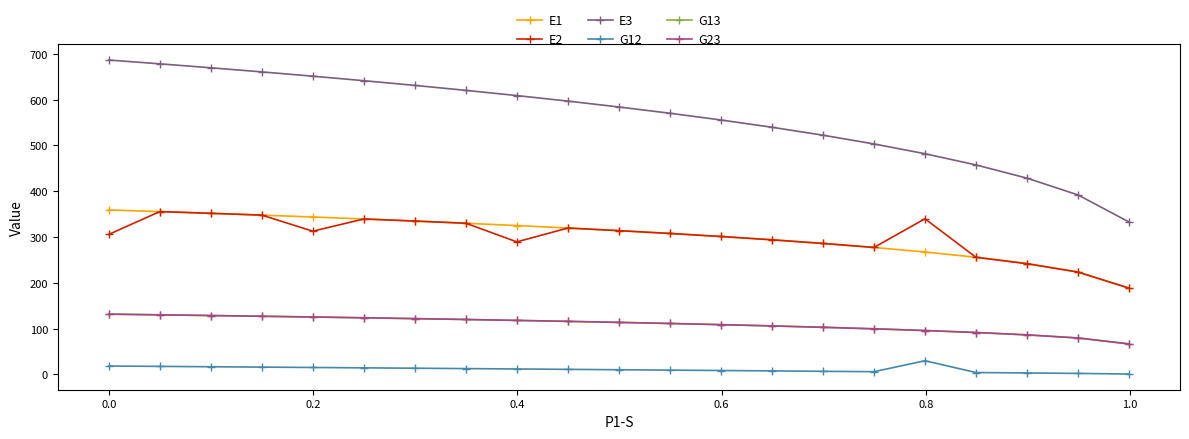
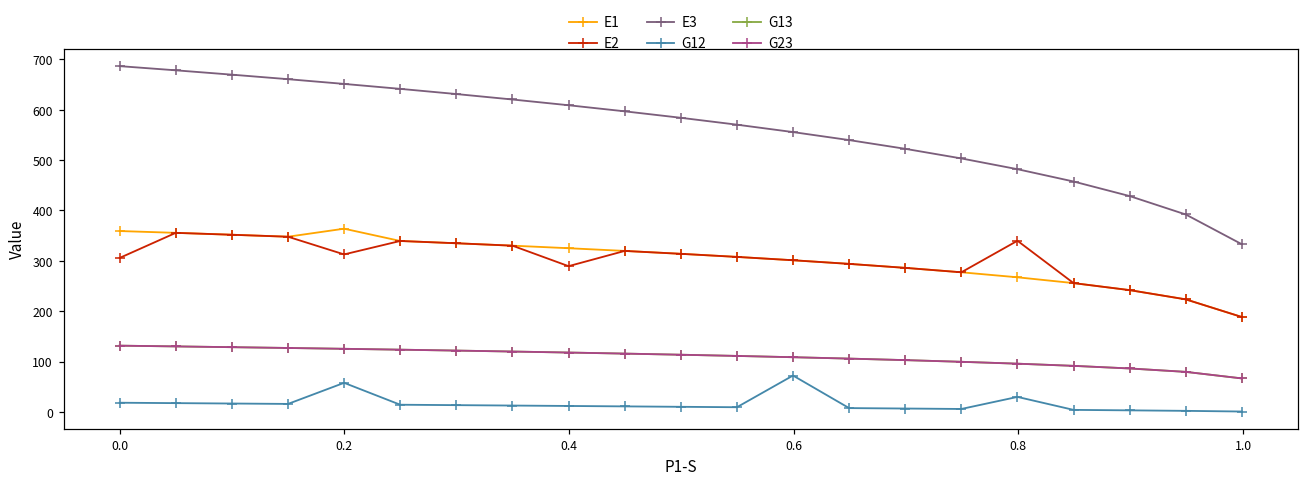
  {
    "E1": {
      "0.0": 360,
-     "0.2": 340,
+     "0.2": 360,
      "0.4": 330,
      "0.8": 270
    },
    "E2": {
      "0.0": 310,
      "0.2": 310,
      "0.4": 290,
      "0.8": 340
    },
    "G12": {
      "0.0": 20,
-     "0.2": 20,
+     "0.2": 60,
      "0.4": 10,
-     "0.6": 10,
+     "0.6": 70,
      "0.8": 30
    }
  }
